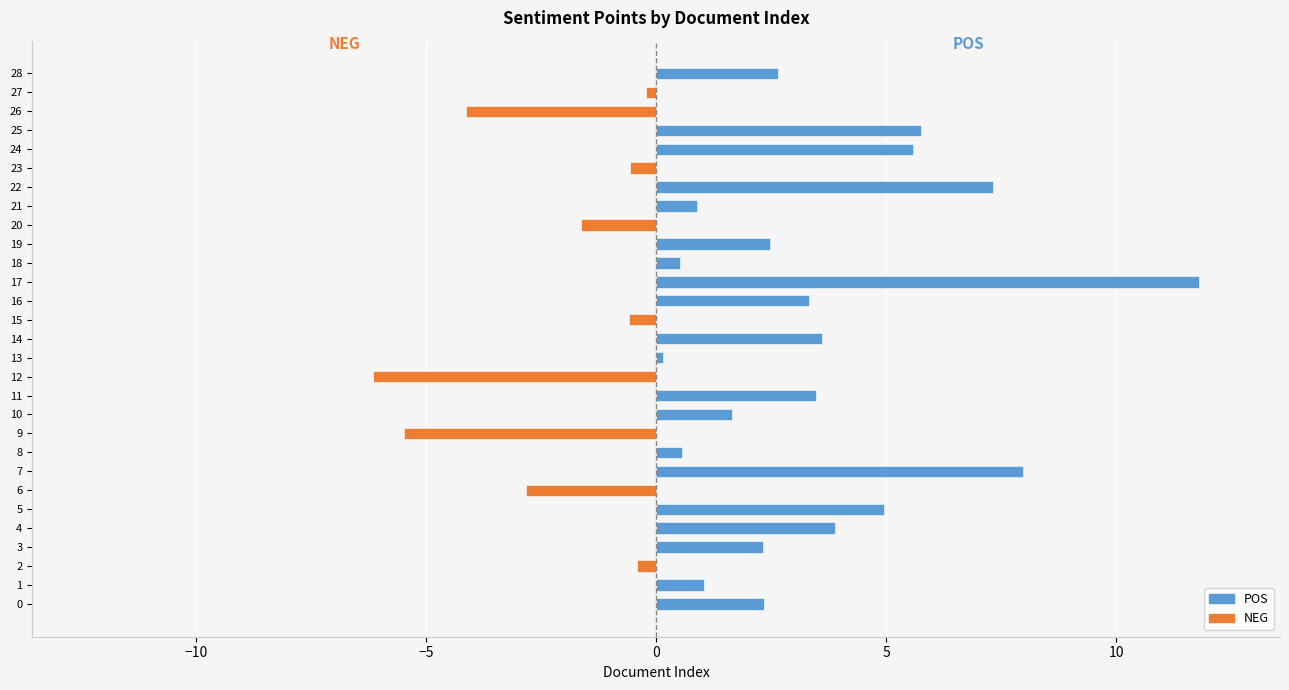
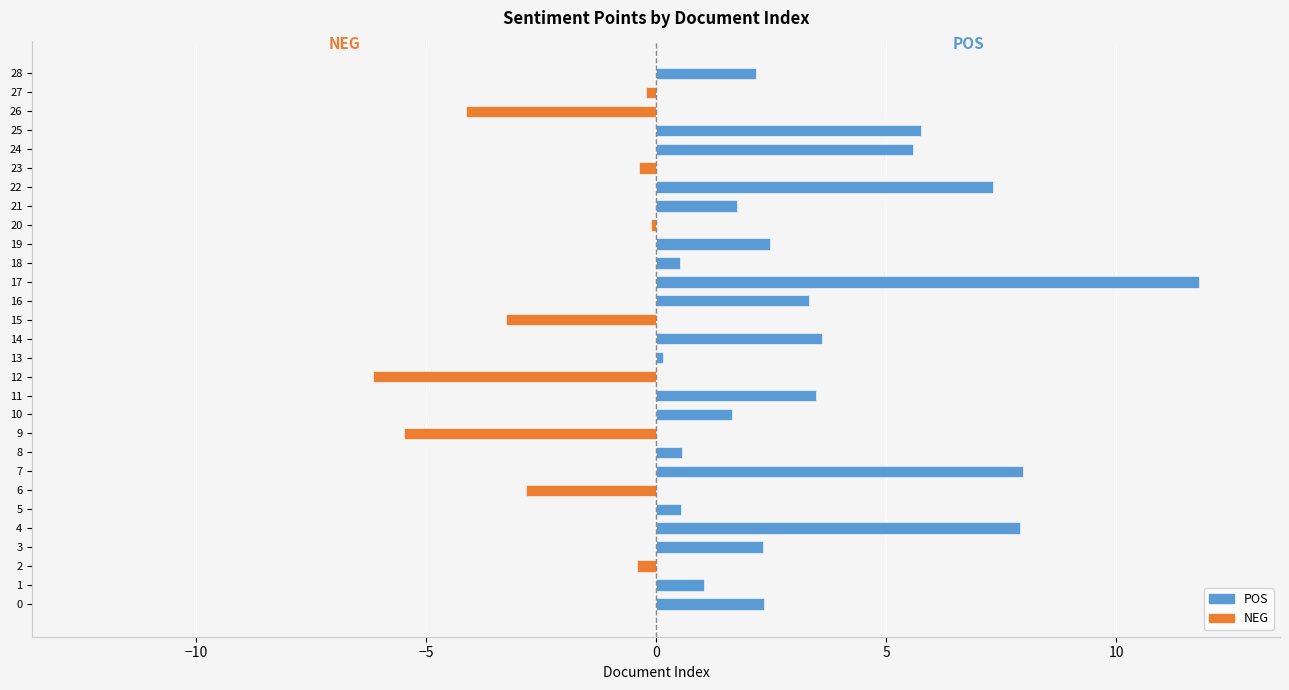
  {
    "POS": {
-     "28": 2.6,
+     "28": 2.2,
      "27": 0.0,
      "26": 0.0,
      "25": 5.8,
      "24": 5.6,
      "23": 0.0,
      "22": 7.3,
-     "21": 0.9,
+     "21": 1.8,
      "20": 0.0,
      "19": 2.5,
      "18": 0.5,
      "17": 11.8,
      "16": 3.3,
      "15": 0.0,
      "14": 3.6,
      "13": 0.1,
      "12": 0.0,
      "11": 3.5,
      "10": 1.6,
      "9": 0.0,
      "8": 0.6,
      "7": 8.0,
      "6": 0.0,
-     "5": 5.0,
-     "4": 3.9,
+     "5": 0.5,
+     "4": 7.9,
      "3": 2.3,
      "2": 0.0,
      "1": 1.0,
      "0": 2.3
    },
    "NEG": {
      "28": 0.0,
      "27": -0.2,
      "26": -4.1,
      "25": 0.0,
      "24": 0.0,
-     "23": -0.6,
+     "23": -0.4,
      "22": 0.0,
      "21": 0.0,
-     "20": -1.6,
+     "20": -0.1,
      "19": 0.0,
      "18": 0.0,
      "17": 0.0,
      "16": 0.0,
-     "15": -0.6,
+     "15": -3.3,
      "14": 0.0,
      "13": 0.0,
      "12": -6.2,
      "11": 0.0,
      "10": 0.0,
      "9": -5.5,
      "8": 0.0,
      "7": 0.0,
      "6": -2.8,
      "5": 0.0,
      "4": 0.0,
      "3": 0.0,
      "2": -0.4,
      "1": 0.0,
      "0": 0.0
    }
  }
